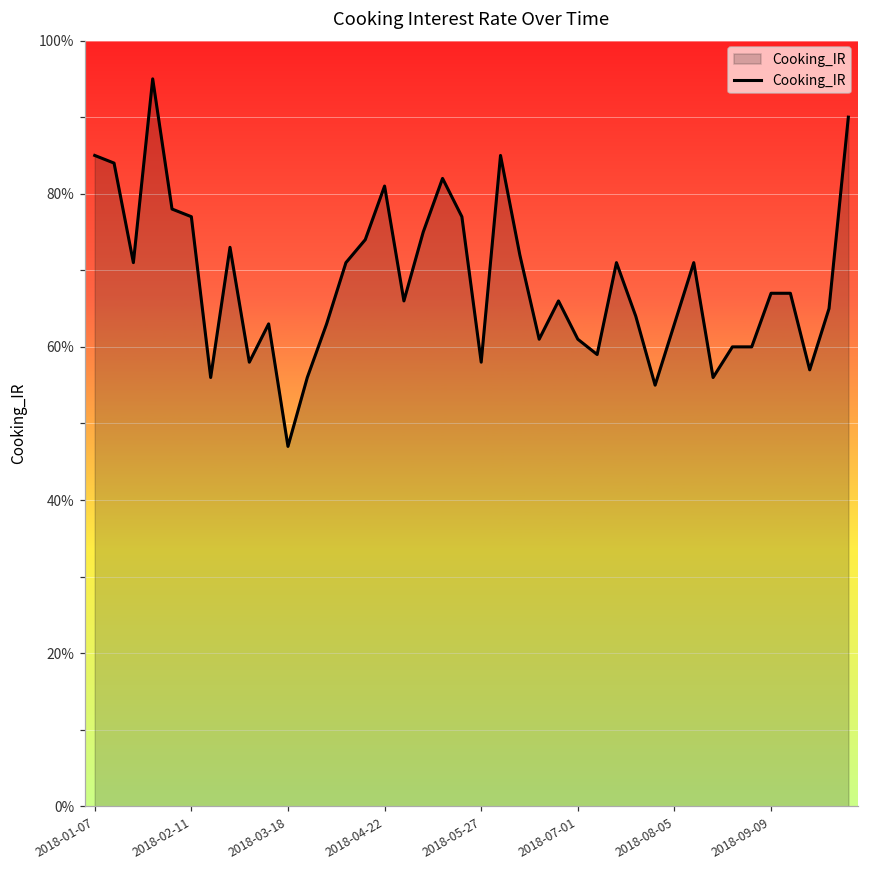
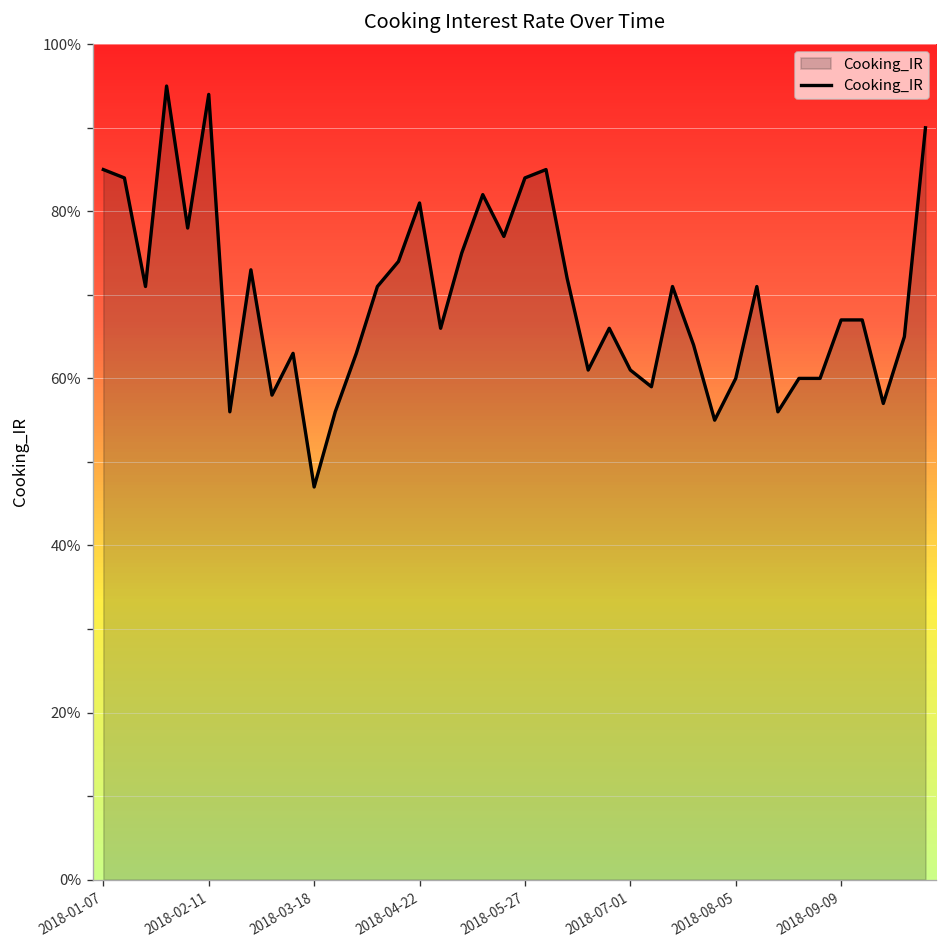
  {
    "2018-01-07": "85%",
-   "2018-02-11": "77%",
+   "2018-02-11": "94%",
    "2018-03-18": "47%",
    "2018-04-22": "81%",
-   "2018-05-27": "58%",
+   "2018-05-27": "84%",
    "2018-07-01": "61%",
-   "2018-08-05": "63%",
+   "2018-08-05": "60%",
    "2018-09-09": "67%"
  }
